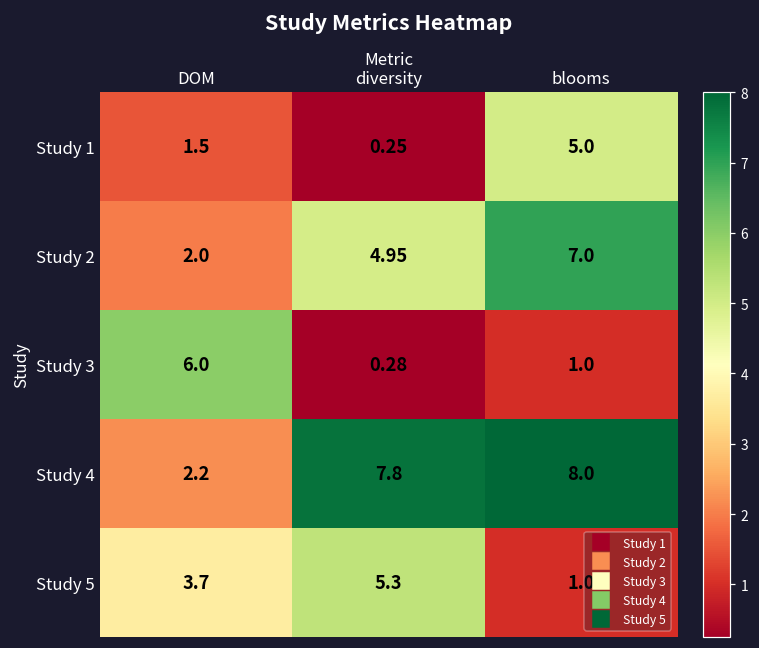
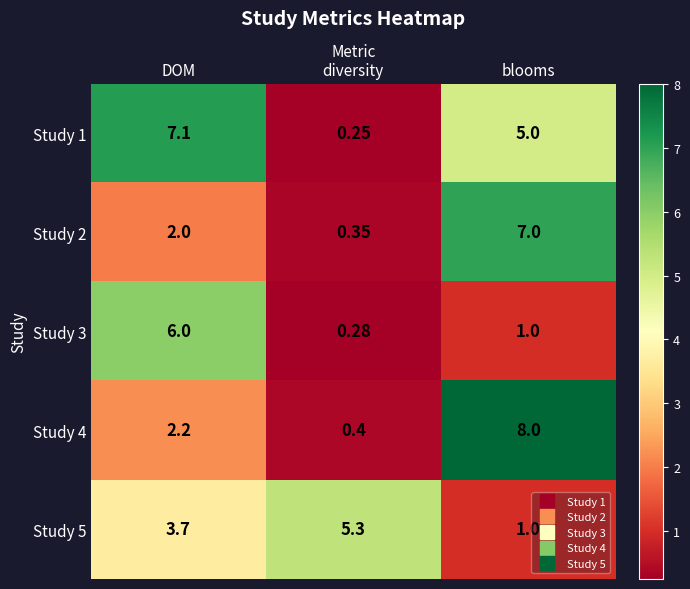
  {
    "Study 1": {
-     "DOM": 1.5,
+     "DOM": 7.1,
      "diversity": 0.25,
      "blooms": 5.0
    },
    "Study 2": {
      "DOM": 2.0,
-     "diversity": 4.95,
+     "diversity": 0.35,
      "blooms": 7.0
    },
    "Study 3": {
      "DOM": 6.0,
      "diversity": 0.28,
      "blooms": 1.0
    },
    "Study 4": {
      "DOM": 2.2,
-     "diversity": 7.8,
+     "diversity": 0.4,
      "blooms": 8.0
    },
    "Study 5": {
      "DOM": 3.7,
      "diversity": 5.3
    }
  }
